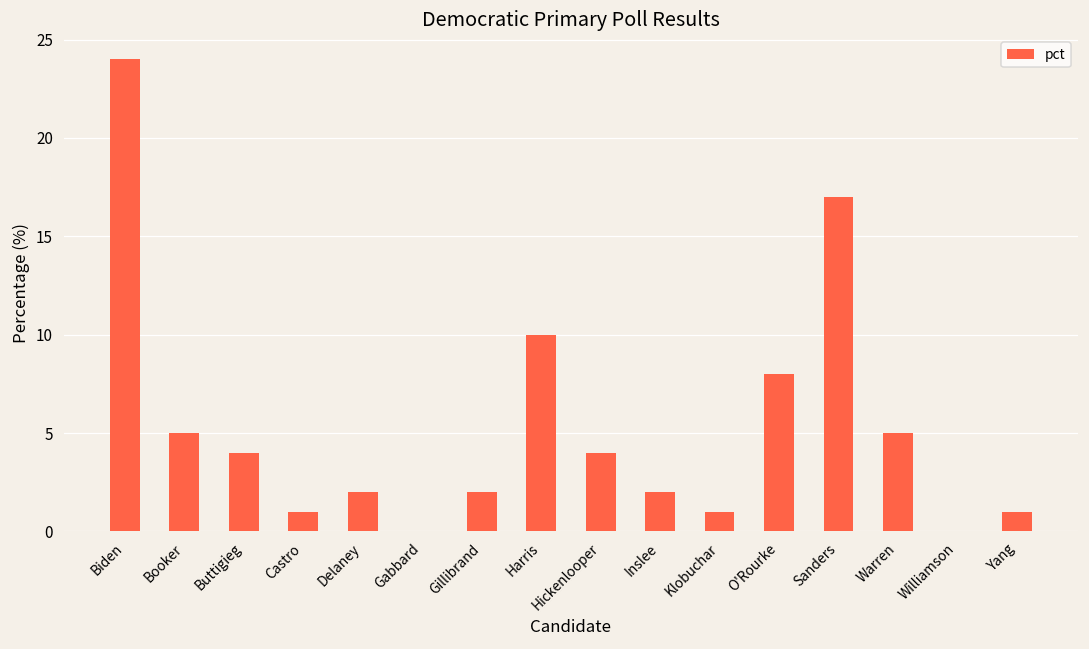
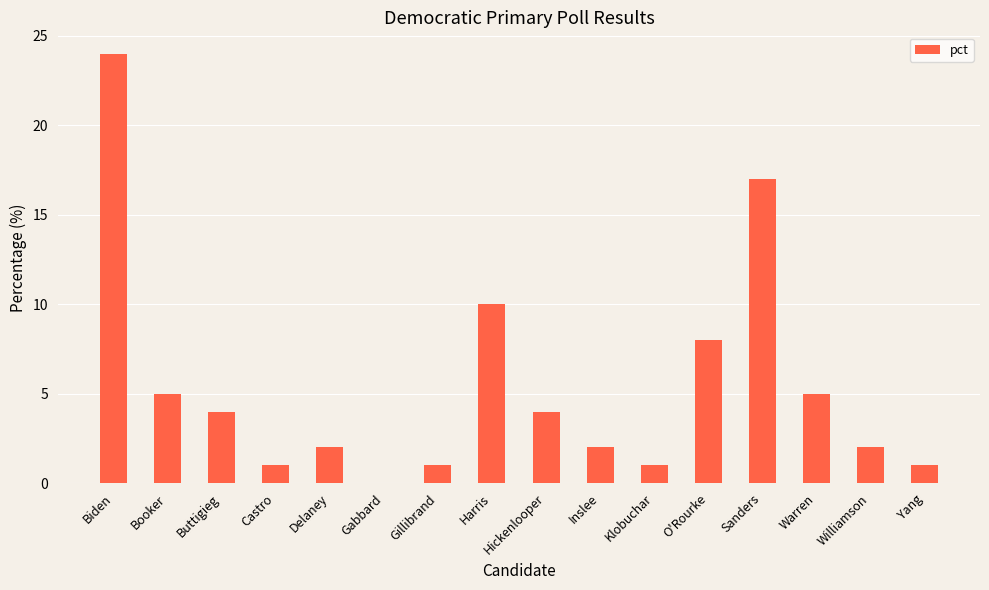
  {
    "Biden": 24,
    "Booker": 5,
    "Buttigieg": 4,
    "Castro": 1,
    "Delaney": 2,
    "Gabbard": 0,
-   "Gillibrand": 2,
+   "Gillibrand": 1,
    "Harris": 10,
    "Hickenlooper": 4,
    "Inslee": 2,
    "Klobuchar": 1,
    "O'Rourke": 8,
    "Sanders": 17,
    "Warren": 5,
-   "Williamson": 0,
+   "Williamson": 2,
    "Yang": 1
  }
